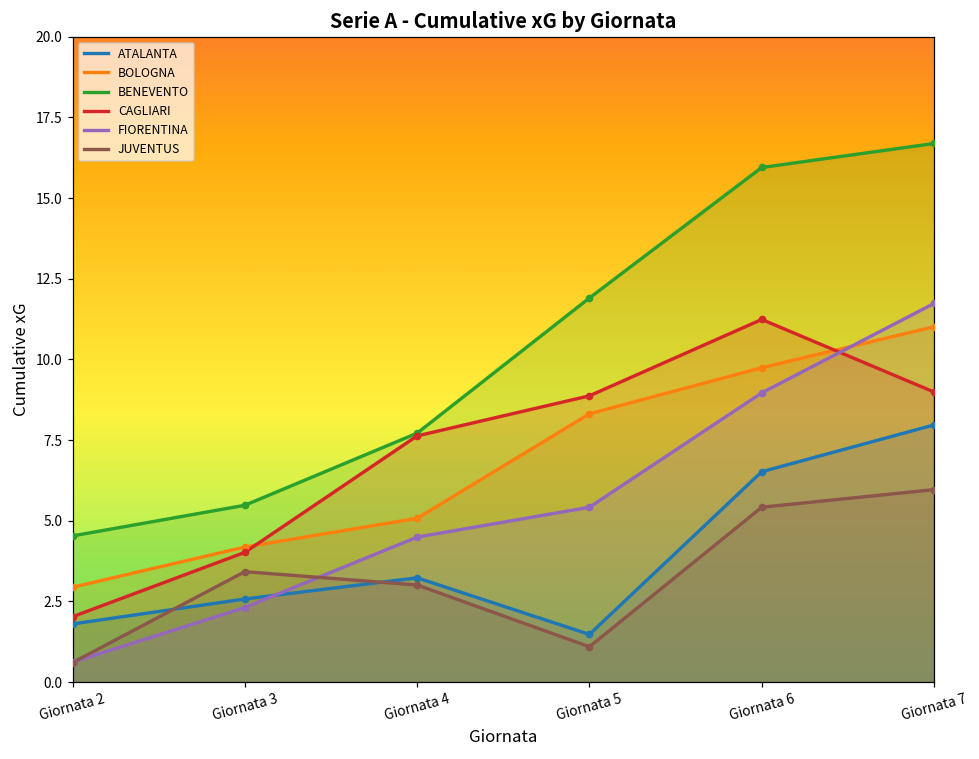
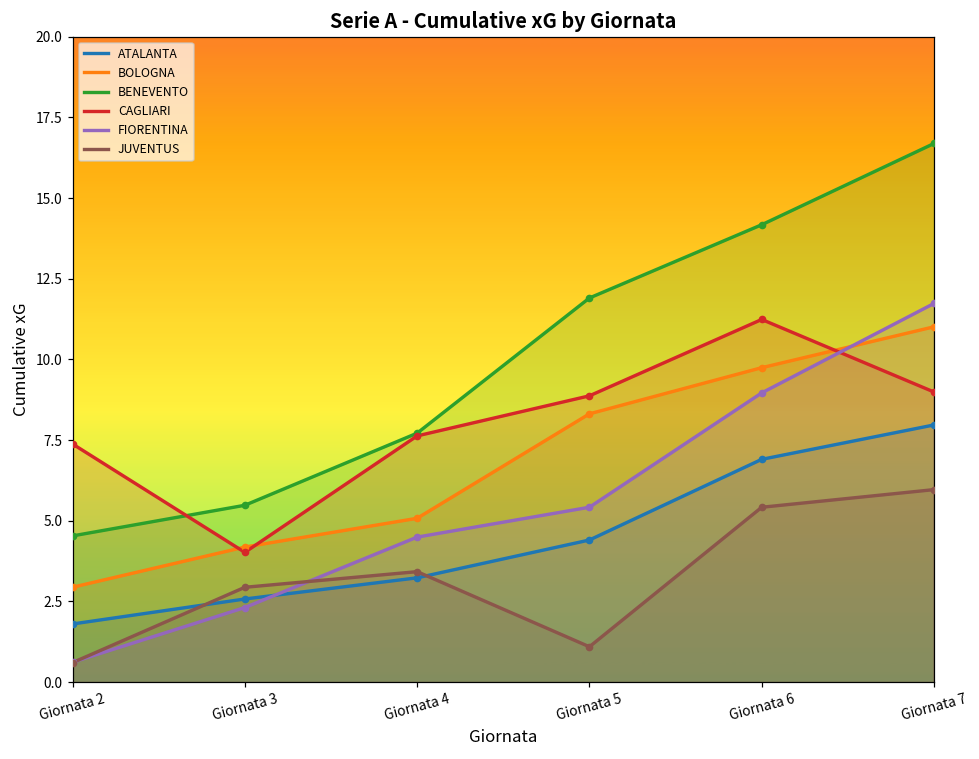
  {
    "ATALANTA": {
      "Giornata 2": 1.8,
      "Giornata 3": 2.6,
      "Giornata 4": 3.2,
-     "Giornata 5": 1.5,
-     "Giornata 6": 6.5,
+     "Giornata 5": 4.4,
+     "Giornata 6": 6.9,
      "Giornata 7": 8.0
    },
    "BOLOGNA": {
      "Giornata 2": 2.9,
      "Giornata 3": 4.2,
      "Giornata 4": 5.1,
      "Giornata 5": 8.3,
      "Giornata 6": 9.7,
      "Giornata 7": 11.0
    },
    "BENEVENTO": {
      "Giornata 2": 4.5,
      "Giornata 3": 5.5,
      "Giornata 5": 11.9,
-     "Giornata 6": 15.9,
+     "Giornata 6": 14.2,
      "Giornata 7": 16.7
    },
    "CAGLIARI": {
-     "Giornata 2": 2.0,
+     "Giornata 2": 7.4,
      "Giornata 3": 4.0,
      "Giornata 5": 8.9,
      "Giornata 6": 11.2,
      "Giornata 7": 9.0
    },
    "FIORENTINA": {
      "Giornata 3": 2.3,
      "Giornata 4": 4.5,
      "Giornata 5": 5.4,
      "Giornata 6": 9.0,
      "Giornata 7": 11.7
    },
    "JUVENTUS": {
-     "Giornata 3": 3.4,
-     "Giornata 4": 3.0,
+     "Giornata 3": 2.9,
+     "Giornata 4": 3.4,
      "Giornata 5": 1.1,
      "Giornata 6": 5.4,
      "Giornata 7": 6.0
    }
  }
